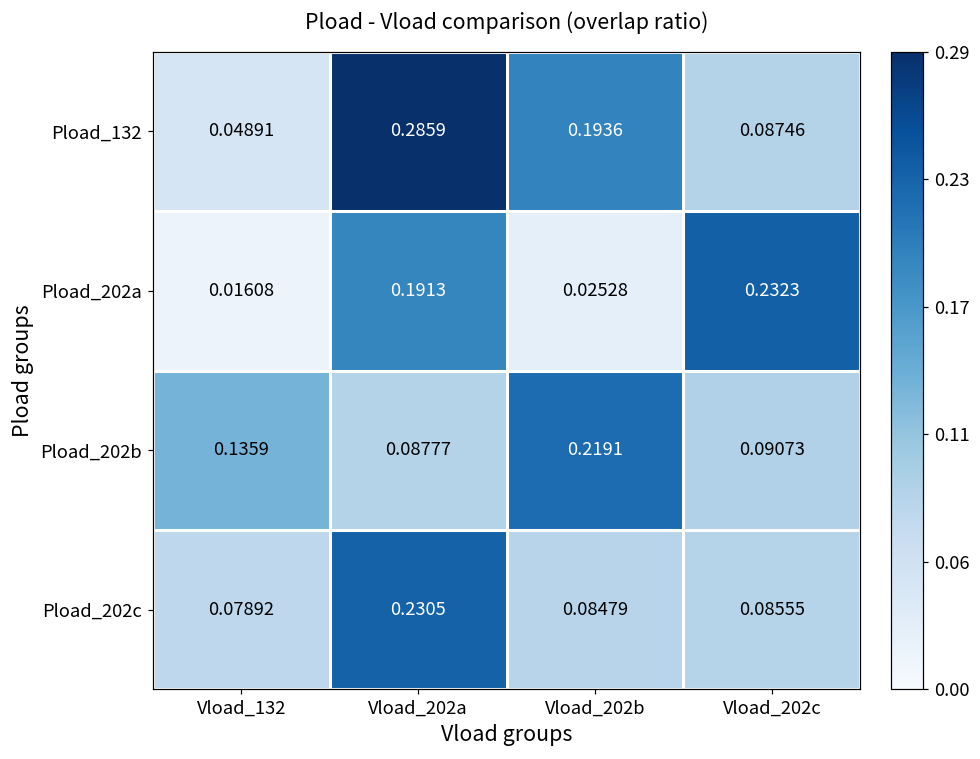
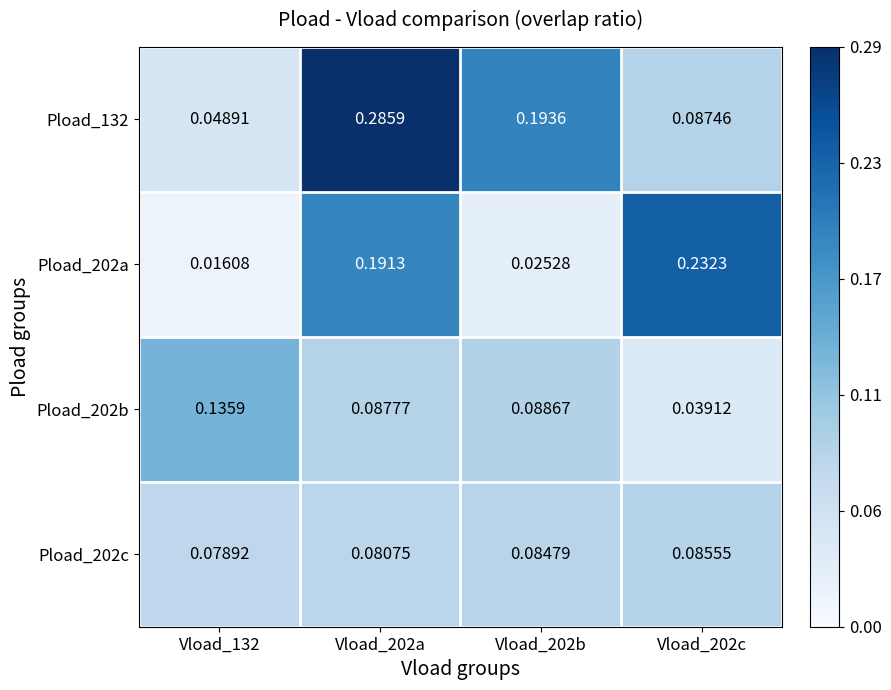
  {
    "Pload_132": {
      "Vload_132": 0.04891,
      "Vload_202a": 0.2859,
      "Vload_202b": 0.1936,
      "Vload_202c": 0.08746
    },
    "Pload_202a": {
      "Vload_132": 0.01608,
      "Vload_202a": 0.1913,
      "Vload_202b": 0.02528,
      "Vload_202c": 0.2323
    },
    "Pload_202b": {
      "Vload_132": 0.1359,
      "Vload_202a": 0.08777,
-     "Vload_202b": 0.2191,
-     "Vload_202c": 0.09073
+     "Vload_202b": 0.08867,
+     "Vload_202c": 0.03912
    },
    "Pload_202c": {
      "Vload_132": 0.07892,
-     "Vload_202a": 0.2305,
+     "Vload_202a": 0.08075,
      "Vload_202b": 0.08479,
      "Vload_202c": 0.08555
    }
  }
